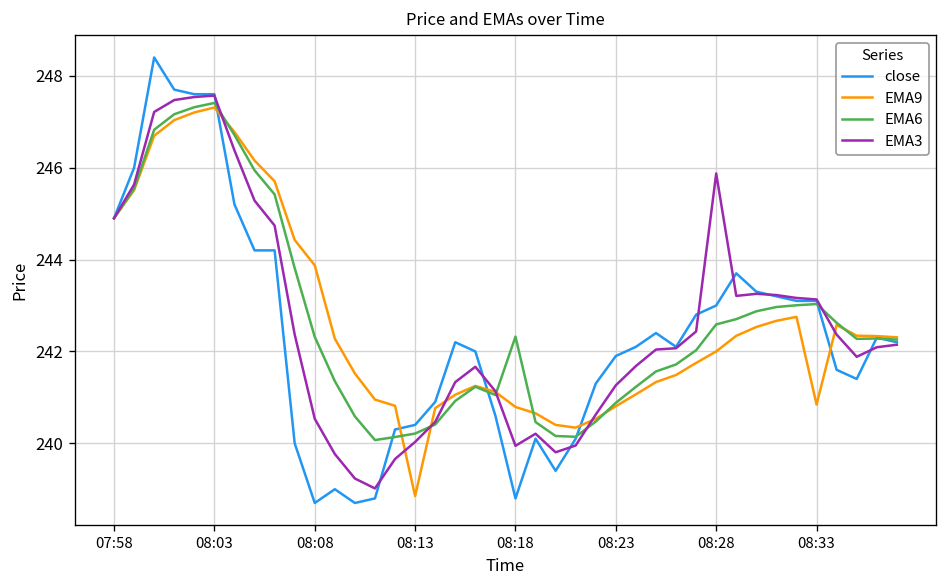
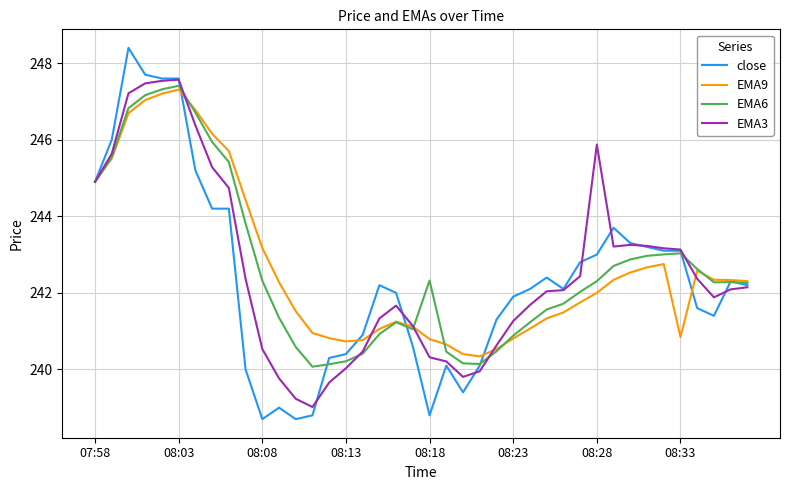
  {
    "close": {
      "08:08": 238.7,
      "08:13": 240.4,
      "08:18": 238.8,
      "08:23": 241.9,
      "08:28": 243.0
    },
    "EMA9": {
      "08:03": 247.3,
-     "08:08": 243.9,
-     "08:13": 238.9,
+     "08:08": 243.2,
+     "08:13": 240.7,
      "08:18": 240.8,
      "08:23": 240.8,
      "08:28": 242.0,
      "08:33": 240.8
    },
    "EMA6": {
      "08:03": 247.4,
      "08:08": 242.3,
      "08:13": 240.2,
      "08:18": 242.3,
      "08:23": 240.9,
-     "08:28": 242.6,
+     "08:28": 242.3,
      "08:33": 243.0
    },
    "EMA3": {
      "08:08": 240.5,
      "08:13": 240.0,
-     "08:18": 239.9,
+     "08:18": 240.3,
      "08:23": 241.3,
      "08:28": 245.9
    }
  }
